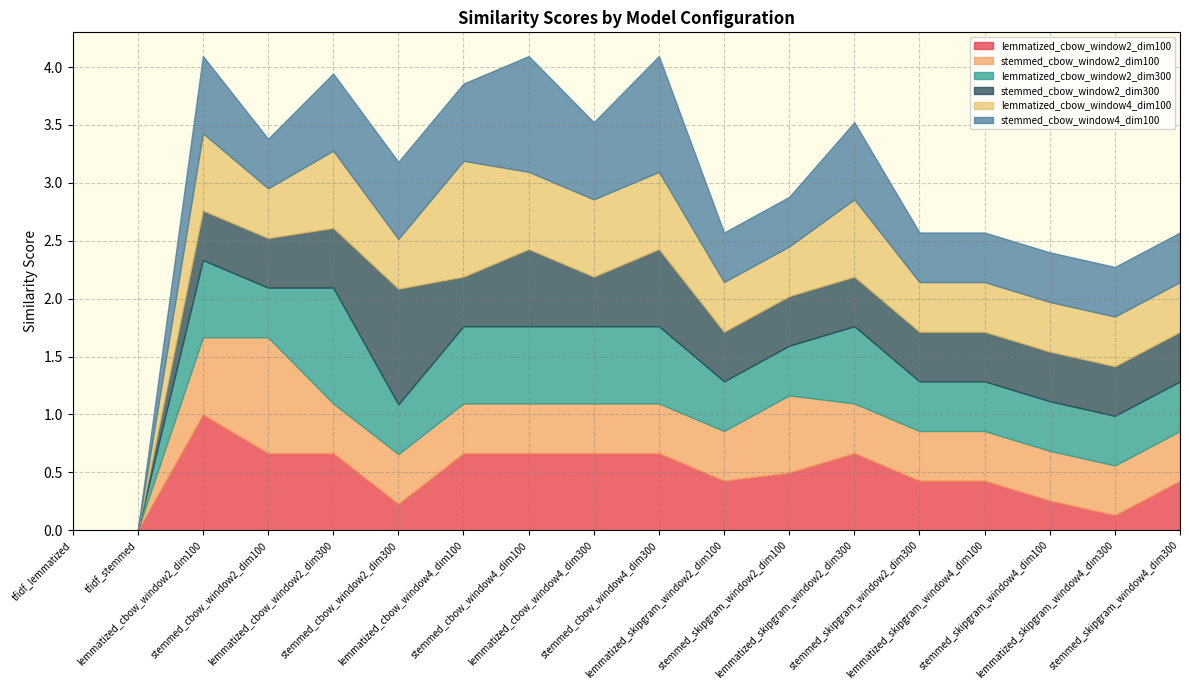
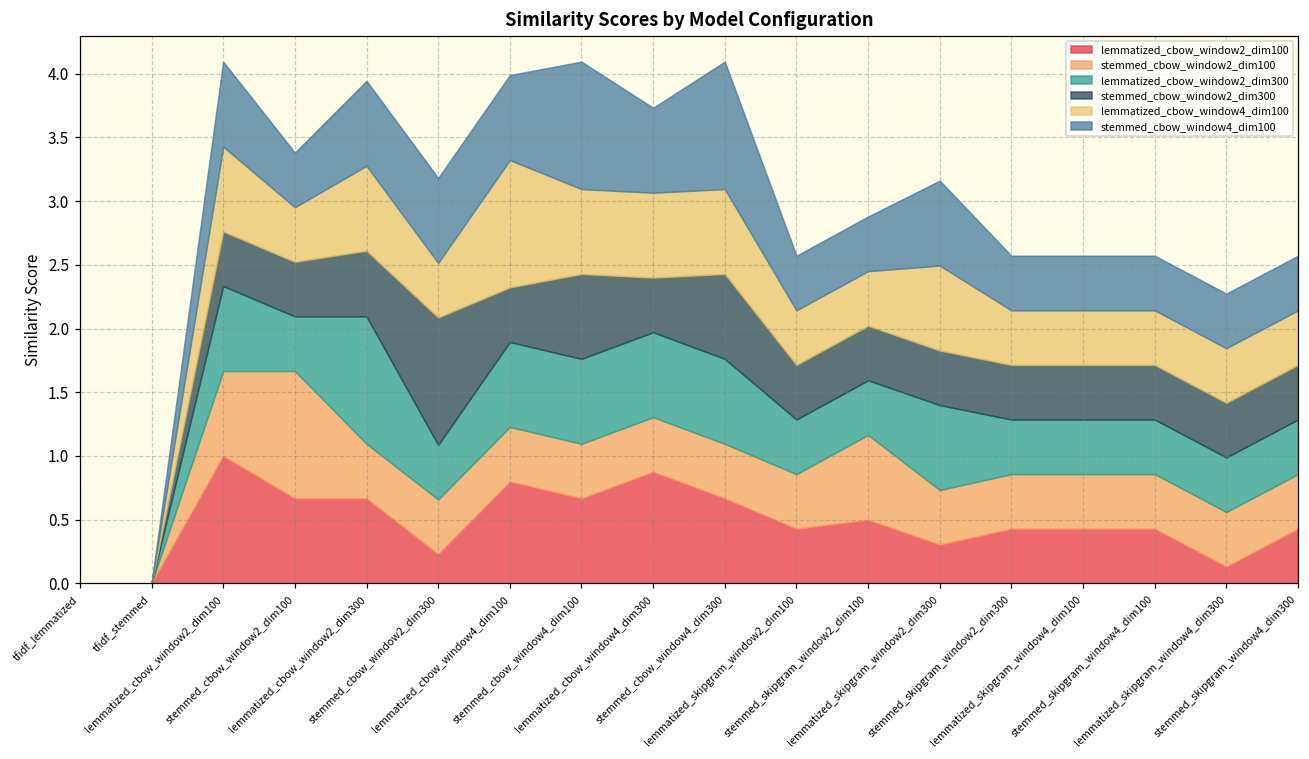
  {
    "lemmatized_cbow_window2_dim100": {
      "lemmatized_cbow_window2_dim100": 1.00,
      "stemmed_cbow_window2_dim100": 0.67,
      "lemmatized_cbow_window2_dim300": 0.67,
      "stemmed_cbow_window2_dim300": 0.23,
-     "lemmatized_cbow_window4_dim100": 0.67,
+     "lemmatized_cbow_window4_dim100": 0.80,
      "stemmed_cbow_window4_dim100": 0.67,
-     "lemmatized_cbow_window4_dim300": 0.67,
+     "lemmatized_cbow_window4_dim300": 0.88,
      "stemmed_cbow_window4_dim300": 0.67,
      "lemmatized_skipgram_window2_dim100": 0.43,
      "stemmed_skipgram_window2_dim100": 0.50,
-     "lemmatized_skipgram_window2_dim300": 0.67,
+     "lemmatized_skipgram_window2_dim300": 0.30,
      "stemmed_skipgram_window2_dim300": 0.43,
      "lemmatized_skipgram_window4_dim100": 0.43,
-     "stemmed_skipgram_window4_dim100": 0.26,
+     "stemmed_skipgram_window4_dim100": 0.43,
      "lemmatized_skipgram_window4_dim300": 0.13,
      "stemmed_skipgram_window4_dim300": 0.43
    },
    "stemmed_cbow_window2_dim300": {
      "lemmatized_cbow_window2_dim100": 0.43,
      "stemmed_cbow_window2_dim100": 0.43,
      "lemmatized_cbow_window2_dim300": 0.52,
      "stemmed_cbow_window2_dim300": 1.00,
      "lemmatized_cbow_window4_dim100": 0.43,
      "stemmed_cbow_window4_dim100": 0.67,
      "lemmatized_cbow_window4_dim300": 0.43,
      "stemmed_cbow_window4_dim300": 0.67,
      "lemmatized_skipgram_window2_dim100": 0.43,
      "stemmed_skipgram_window2_dim100": 0.43,
      "lemmatized_skipgram_window2_dim300": 0.43,
      "stemmed_skipgram_window2_dim300": 0.43,
      "lemmatized_skipgram_window4_dim100": 0.43,
      "stemmed_skipgram_window4_dim100": 0.43,
      "lemmatized_skipgram_window4_dim300": 0.43,
      "stemmed_skipgram_window4_dim300": 0.43
    }
  }
